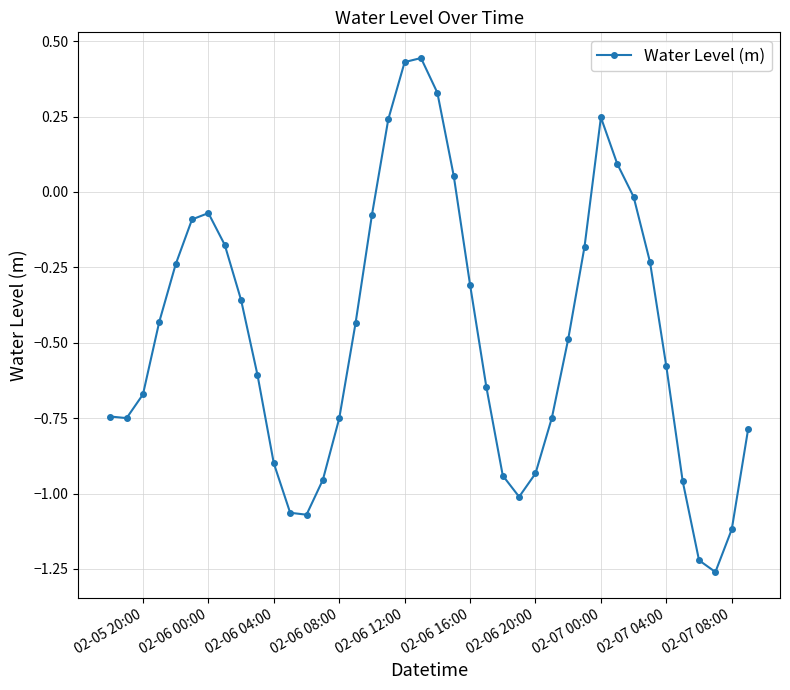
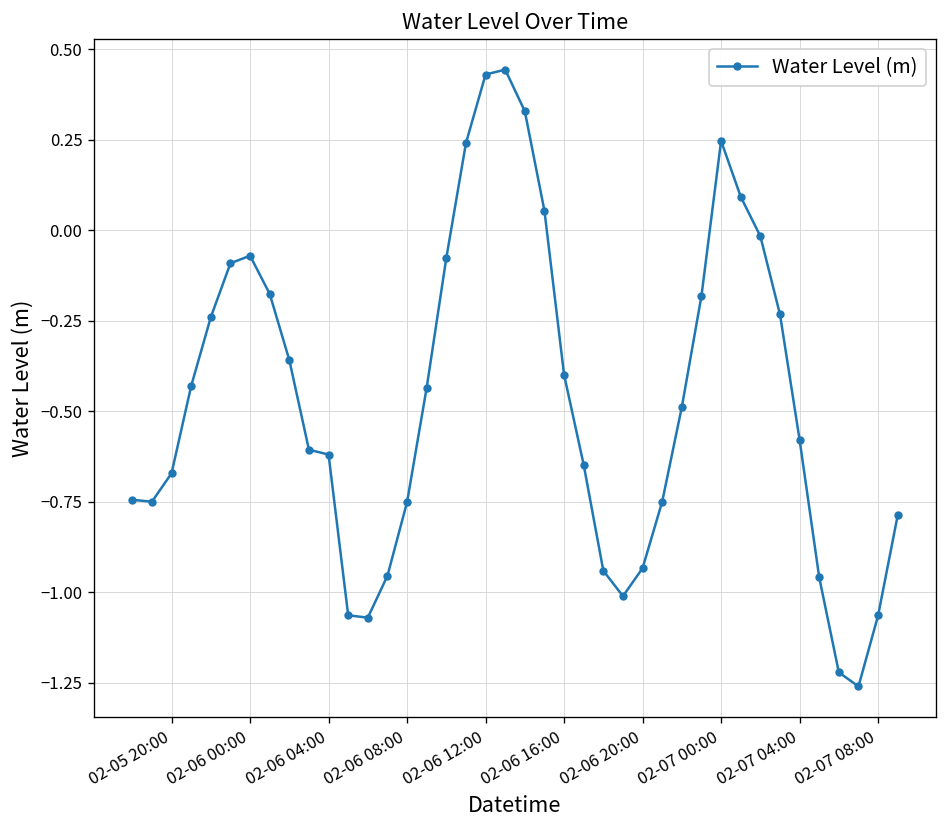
  {
    "02-05 20:00": -0.67,
    "02-06 00:00": -0.07,
-   "02-06 04:00": -0.90,
+   "02-06 04:00": -0.62,
    "02-06 08:00": -0.75,
    "02-06 12:00": 0.43,
-   "02-06 16:00": -0.31,
+   "02-06 16:00": -0.40,
    "02-06 20:00": -0.93,
    "02-07 00:00": 0.25,
    "02-07 04:00": -0.58,
-   "02-07 08:00": -1.12
+   "02-07 08:00": -1.06
  }
